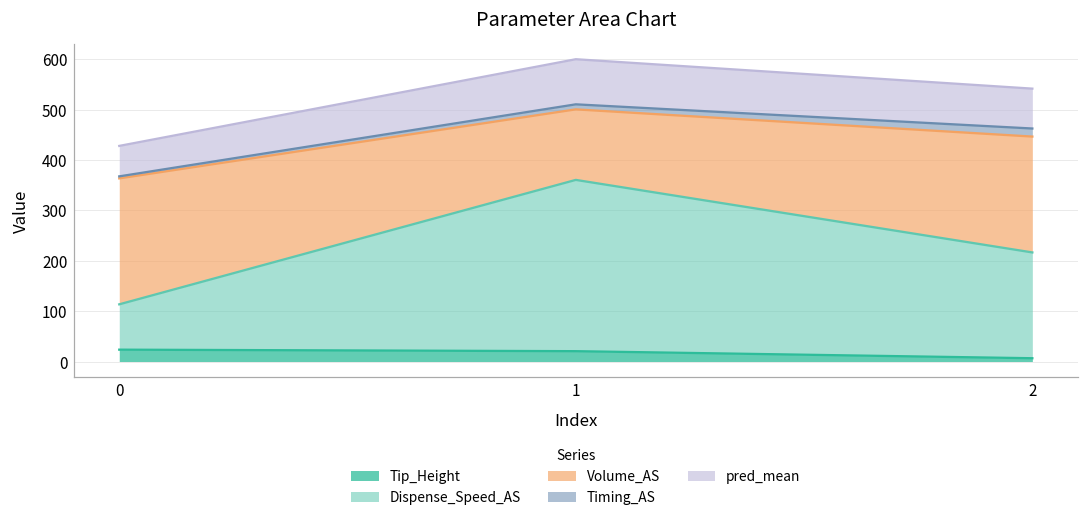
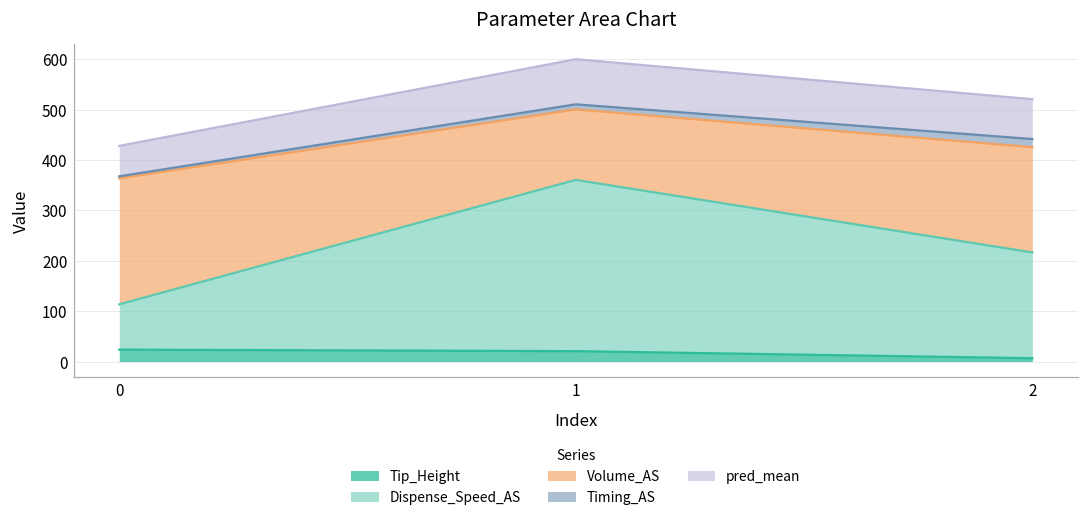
  {
    "Volume_AS": {
      "1": 140,
-     "2": 230
+     "2": 210
    },
    "pred_mean": {
      "0": 60,
      "1": 90,
      "2": 80
    }
  }
